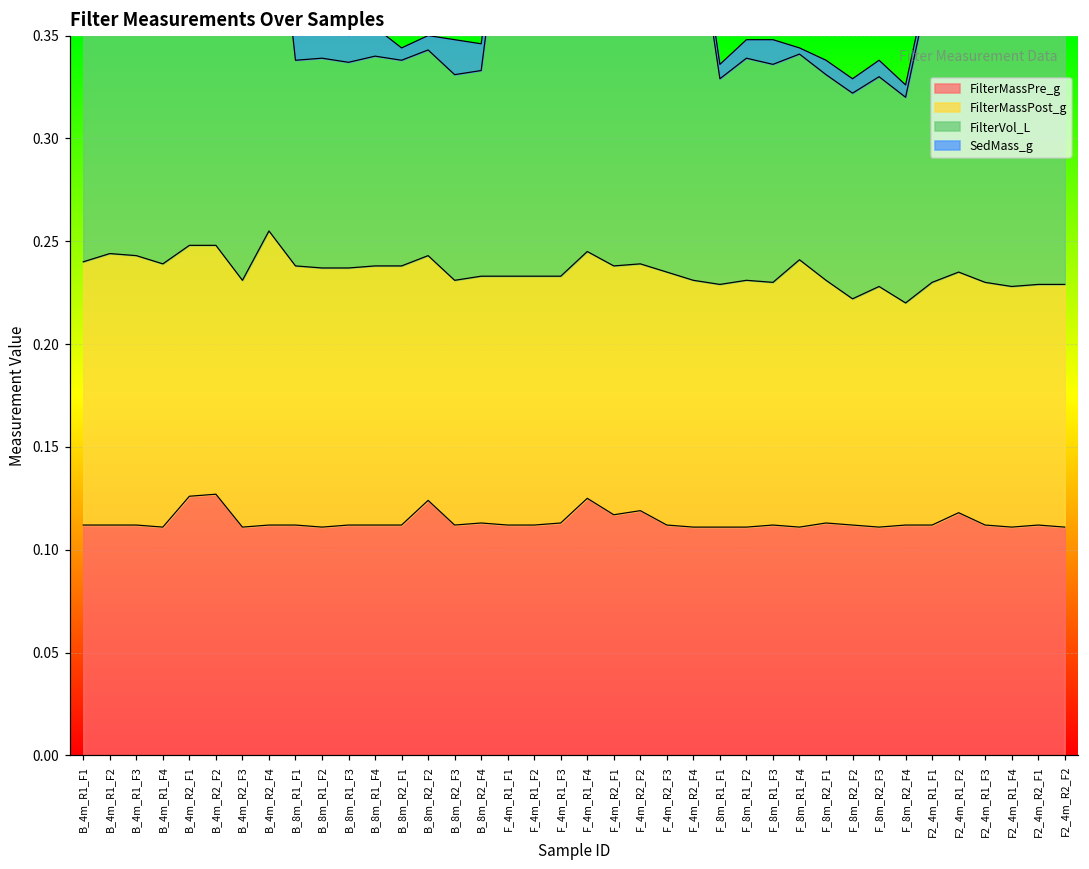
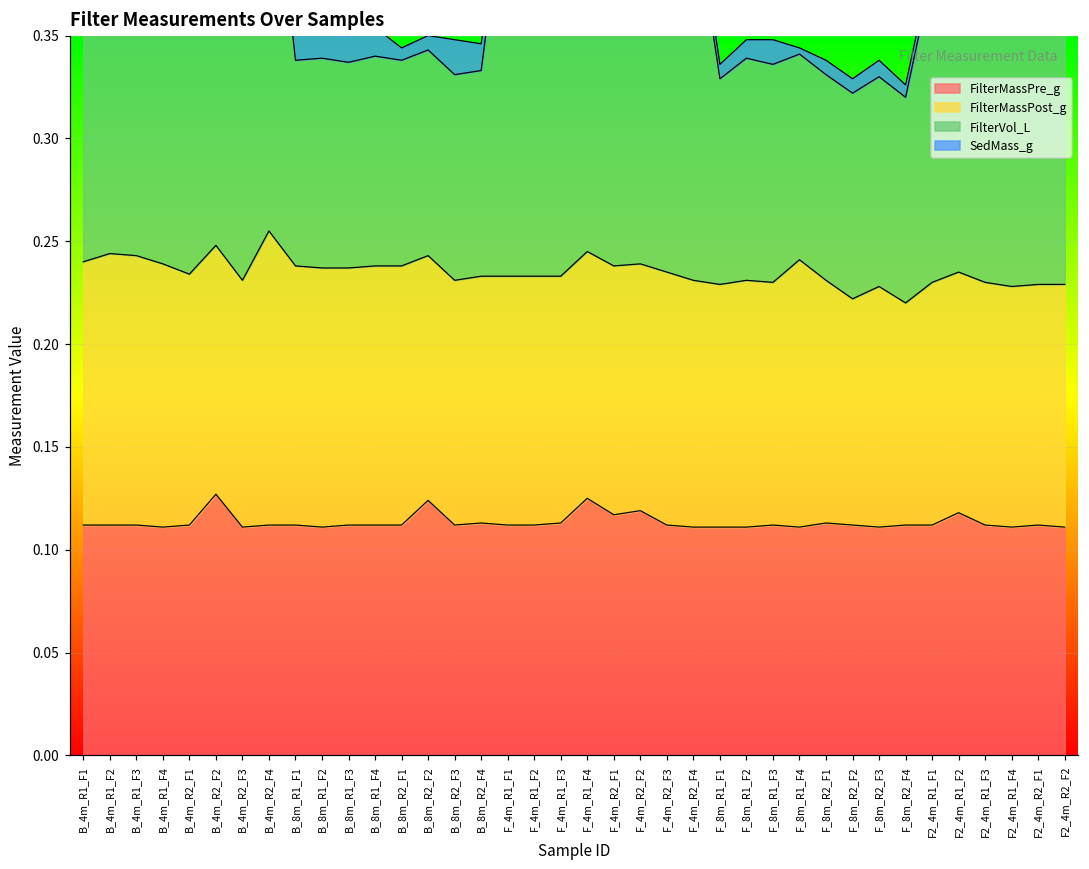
  {
    "FilterMassPre_g": {
      "B_4m_R1_F1": 0.112,
      "B_4m_R1_F2": 0.112,
      "B_4m_R1_F3": 0.112,
      "B_4m_R1_F4": 0.111,
-     "B_4m_R2_F1": 0.126,
+     "B_4m_R2_F1": 0.112,
      "B_4m_R2_F2": 0.127,
      "B_4m_R2_F3": 0.111,
      "B_4m_R2_F4": 0.112,
      "B_8m_R1_F1": 0.112,
      "B_8m_R1_F2": 0.111,
      "B_8m_R1_F3": 0.112,
      "B_8m_R1_F4": 0.112,
      "B_8m_R2_F1": 0.112,
      "B_8m_R2_F2": 0.124,
      "B_8m_R2_F3": 0.112,
      "B_8m_R2_F4": 0.113,
      "F_4m_R1_F1": 0.112,
      "F_4m_R1_F2": 0.112,
      "F_4m_R1_F3": 0.113,
      "F_4m_R1_F4": 0.125,
      "F_4m_R2_F1": 0.117,
      "F_4m_R2_F2": 0.119,
      "F_4m_R2_F3": 0.112,
      "F_4m_R2_F4": 0.111,
      "F_8m_R1_F1": 0.111,
      "F_8m_R1_F2": 0.111,
      "F_8m_R1_F3": 0.112,
      "F_8m_R1_F4": 0.111,
      "F_8m_R2_F1": 0.113,
      "F_8m_R2_F2": 0.112,
      "F_8m_R2_F3": 0.111,
      "F_8m_R2_F4": 0.112,
      "F2_4m_R1_F1": 0.112,
      "F2_4m_R1_F2": 0.118,
      "F2_4m_R1_F3": 0.112,
      "F2_4m_R1_F4": 0.111,
      "F2_4m_R2_F1": 0.112,
      "F2_4m_R2_F2": 0.111
    },
    "FilterMassPost_g": {
      "B_4m_R1_F1": 0.128,
      "B_4m_R1_F2": 0.132,
      "B_4m_R1_F3": 0.131,
      "B_4m_R1_F4": 0.128,
      "B_4m_R2_F1": 0.122,
      "B_4m_R2_F2": 0.121,
      "B_4m_R2_F3": 0.120,
      "B_4m_R2_F4": 0.143,
      "B_8m_R1_F1": 0.126,
      "B_8m_R1_F2": 0.126,
      "B_8m_R1_F3": 0.125,
      "B_8m_R1_F4": 0.126,
      "B_8m_R2_F1": 0.126,
      "B_8m_R2_F2": 0.119,
      "B_8m_R2_F3": 0.119,
      "B_8m_R2_F4": 0.120,
      "F_4m_R1_F1": 0.121,
      "F_4m_R1_F2": 0.121,
      "F_4m_R1_F3": 0.120,
      "F_4m_R1_F4": 0.120,
      "F_4m_R2_F1": 0.121,
      "F_4m_R2_F2": 0.120,
      "F_4m_R2_F3": 0.123,
      "F_4m_R2_F4": 0.120,
      "F_8m_R1_F1": 0.118,
      "F_8m_R1_F2": 0.120,
      "F_8m_R1_F3": 0.118,
      "F_8m_R1_F4": 0.130,
      "F_8m_R2_F1": 0.118,
      "F_8m_R2_F2": 0.110,
      "F_8m_R2_F3": 0.117,
      "F_8m_R2_F4": 0.108,
      "F2_4m_R1_F1": 0.118,
      "F2_4m_R1_F2": 0.117,
      "F2_4m_R1_F3": 0.118,
      "F2_4m_R1_F4": 0.117,
      "F2_4m_R2_F1": 0.117,
      "F2_4m_R2_F2": 0.118
    },
    "FilterVol_L": {
      "B_8m_R1_F1": 0.100,
      "B_8m_R1_F2": 0.102,
      "B_8m_R1_F3": 0.100,
      "B_8m_R1_F4": 0.102,
      "B_8m_R2_F1": 0.100,
      "B_8m_R2_F2": 0.100,
      "B_8m_R2_F3": 0.100,
      "B_8m_R2_F4": 0.100,
      "F_8m_R1_F1": 0.100,
      "F_8m_R1_F2": 0.108,
      "F_8m_R1_F3": 0.106,
      "F_8m_R1_F4": 0.100,
      "F_8m_R2_F1": 0.100,
      "F_8m_R2_F2": 0.100,
      "F_8m_R2_F3": 0.102,
      "F_8m_R2_F4": 0.100
    },
    "SedMass_g": {
      "B_8m_R1_F3": 0.013,
      "B_8m_R2_F1": 0.006,
      "B_8m_R2_F2": 0.007,
      "B_8m_R2_F3": 0.017,
      "B_8m_R2_F4": 0.013,
      "F_8m_R1_F1": 0.007,
      "F_8m_R1_F2": 0.009,
      "F_8m_R1_F3": 0.012,
      "F_8m_R1_F4": 0.003,
      "F_8m_R2_F1": 0.007,
      "F_8m_R2_F2": 0.007,
      "F_8m_R2_F3": 0.008,
      "F_8m_R2_F4": 0.006
    }
  }
